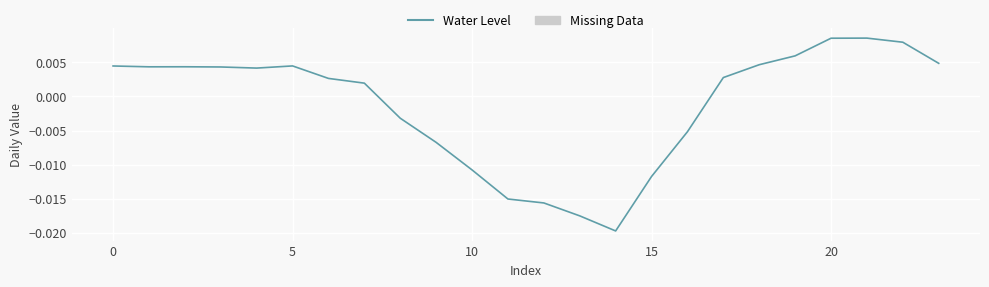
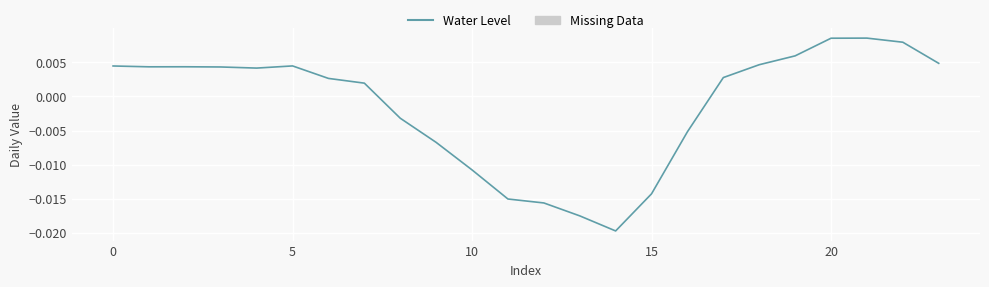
  {
    "0": 0.004,
    "5": 0.004,
    "10": -0.011,
-   "15": -0.012,
+   "15": -0.014,
    "20": 0.009
  }
